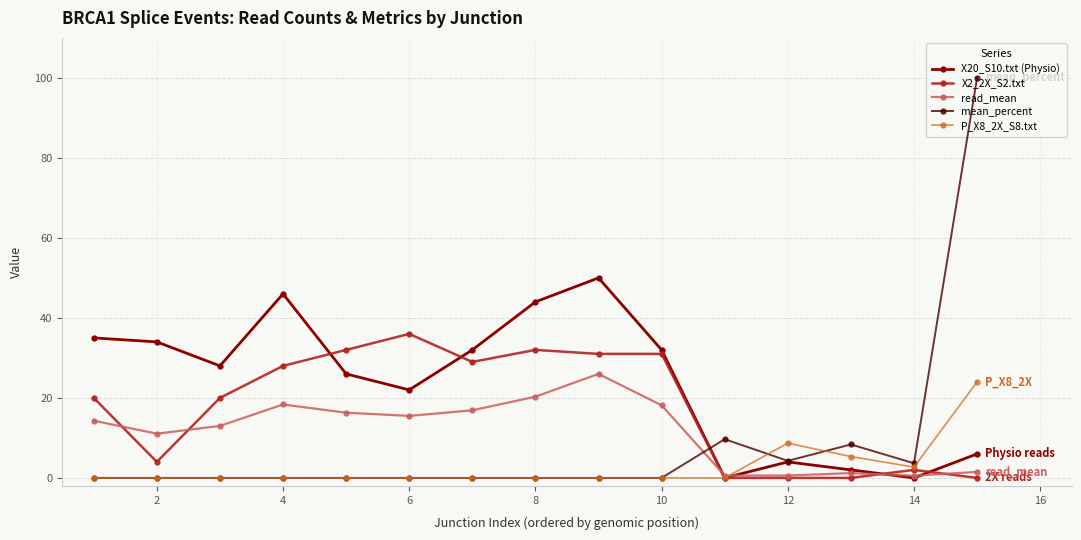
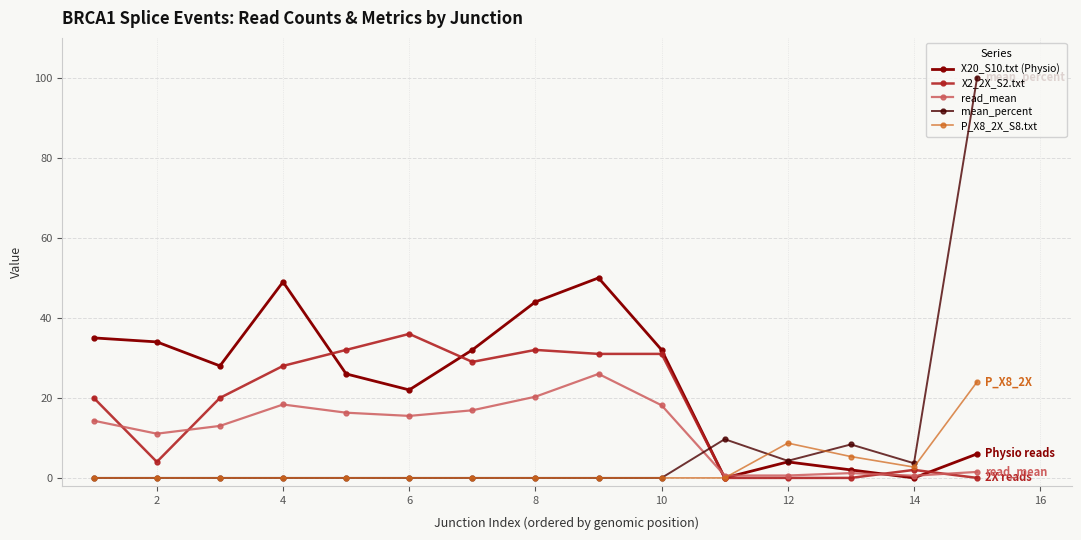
  {
    "X20_S10.txt (Physio)": {
      "2": 34,
-     "4": 46,
+     "4": 49,
      "6": 22,
      "8": 44,
      "10": 32
    },
    "X2_2X_S2.txt": {
      "2": 4,
      "4": 28,
      "6": 36,
      "8": 32,
      "10": 31,
      "14": 2
    },
    "read_mean": {
      "2": 11,
      "4": 18,
      "6": 16,
      "8": 20,
      "10": 18
    },
    "mean_percent": {
      "14": 4
    },
    "P_X8_2X_S8.txt": {
      "12": 9,
      "14": 3
    }
  }
